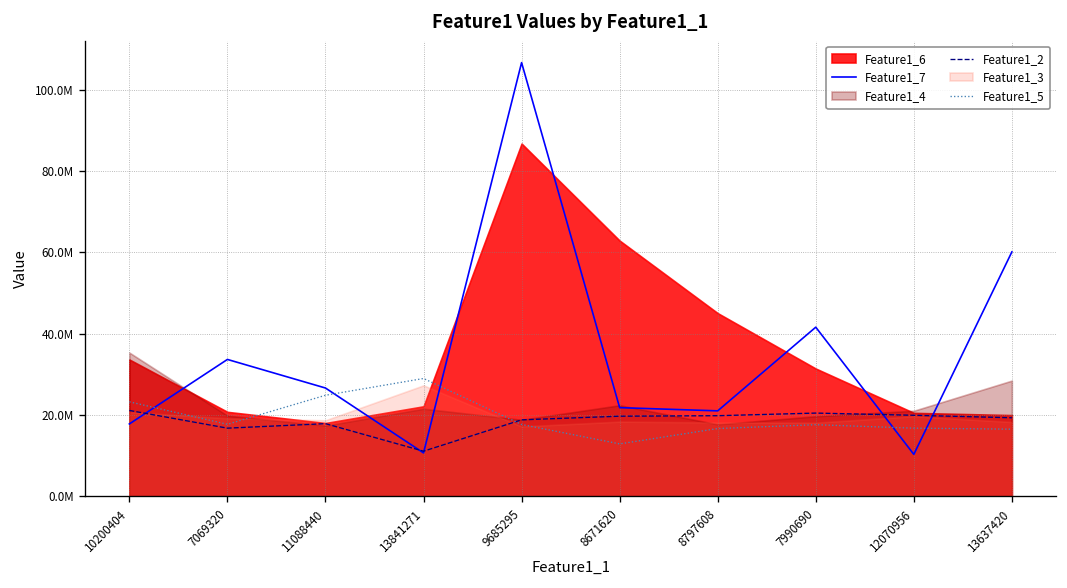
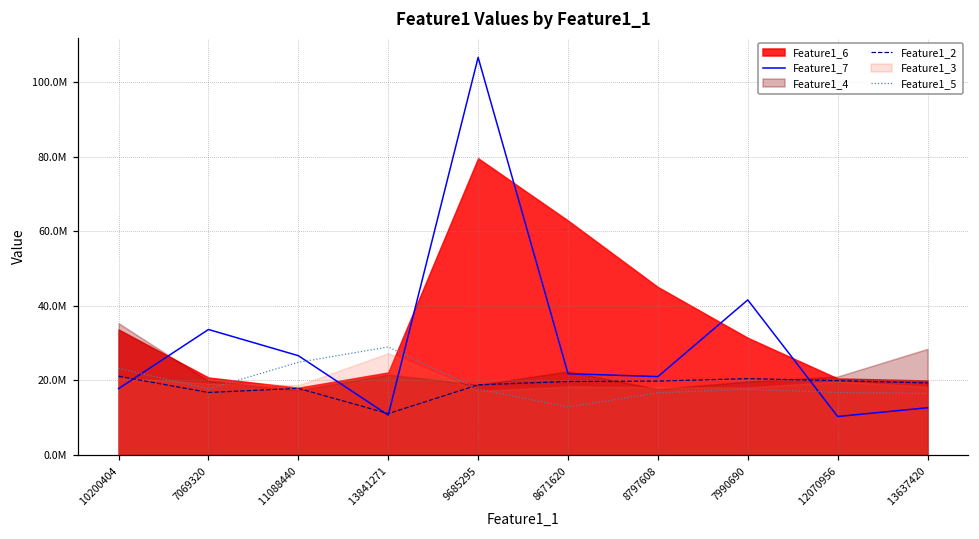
  {
    "Feature1_7": {
      "10200404": 18000000,
      "7069320": 34000000,
      "11088440": 27000000,
      "9685295": 107000000,
      "8797608": 21000000,
      "7990690": 42000000,
      "12070956": 10000000,
-     "13637420": 60000000
+     "13637420": 13000000
    },
    "Feature1_6": {
      "10200404": 34000000,
      "7069320": 21000000,
-     "9685295": 87000000,
+     "9685295": 80000000,
      "8671620": 63000000,
      "8797608": 45000000,
      "7990690": 31000000
    },
    "Feature1_4": {
      "10200404": 35000000,
      "7990690": 20000000,
      "13637420": 28000000
    },
    "Feature1_2": {
      "7069320": 17000000,
      "8671620": 20000000,
      "8797608": 20000000,
      "7990690": 20000000
    },
    "Feature1_5": {
      "10200404": 23000000,
      "7069320": 18000000,
      "11088440": 25000000,
      "13841271": 29000000,
      "8671620": 13000000,
      "8797608": 17000000,
      "12070956": 17000000,
      "13637420": 17000000
    },
    "Feature1_3": {
      "13841271": 27000000,
      "8671620": 18000000,
      "13637420": 18000000
    }
  }
